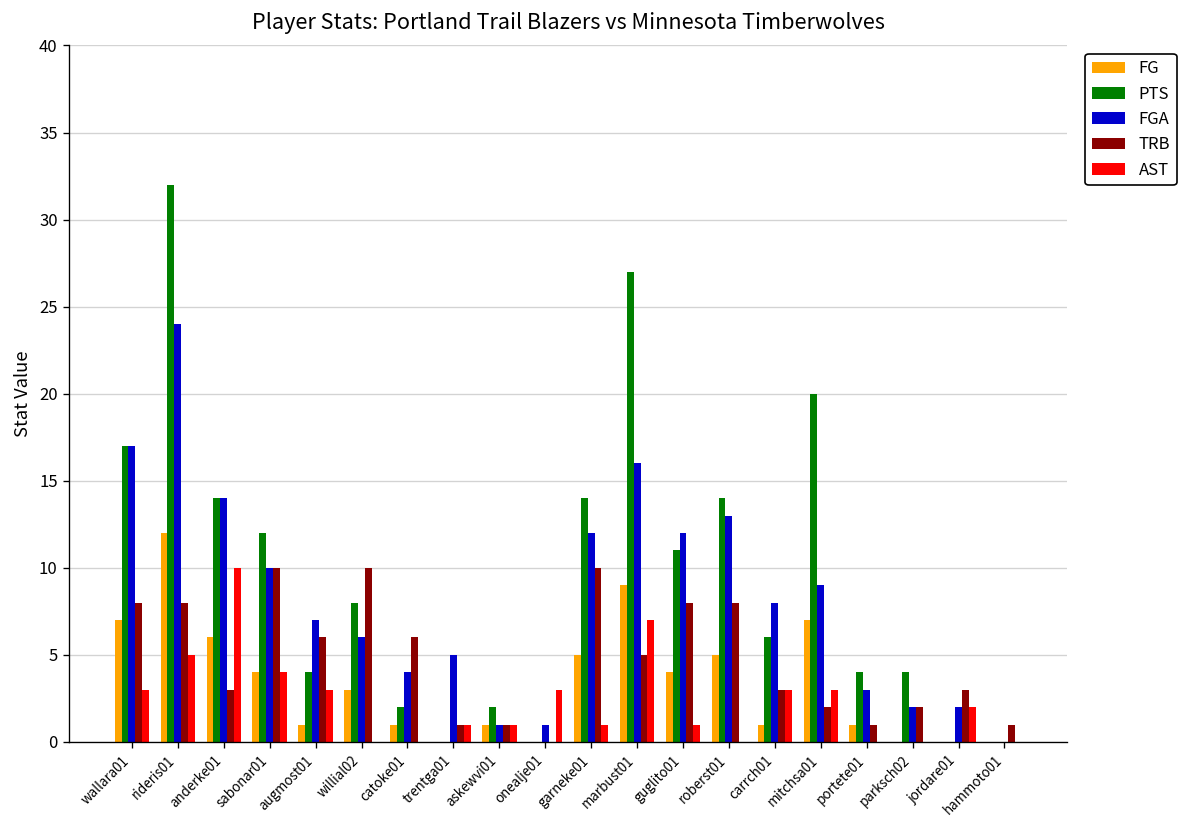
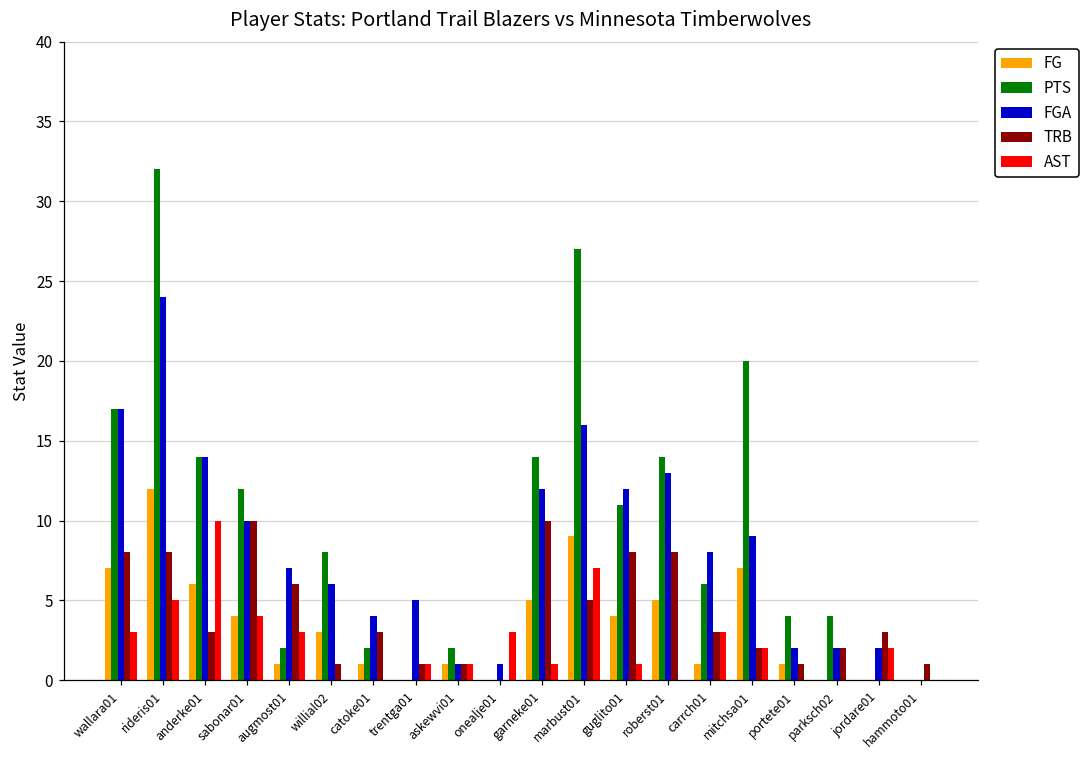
  {
    "FG": {
      "wallara01": 7,
      "rideris01": 12,
      "anderke01": 6,
      "sabonar01": 4,
      "augmost01": 1,
      "willial02": 3,
      "catoke01": 1,
      "trentga01": 0,
      "askewvi01": 1,
      "onealje01": 0,
      "garneke01": 5,
      "marbust01": 9,
      "guglito01": 4,
      "roberst01": 5,
      "carrch01": 1,
      "mitchsa01": 7,
      "portete01": 1,
      "parksch02": 0,
      "jordare01": 0,
      "hammoto01": 0
    },
    "PTS": {
      "wallara01": 17,
      "rideris01": 32,
      "anderke01": 14,
      "sabonar01": 12,
-     "augmost01": 4,
+     "augmost01": 2,
      "willial02": 8,
      "catoke01": 2,
      "trentga01": 0,
      "askewvi01": 2,
      "onealje01": 0,
      "garneke01": 14,
      "marbust01": 27,
      "guglito01": 11,
      "roberst01": 14,
      "carrch01": 6,
      "mitchsa01": 20,
      "portete01": 4,
      "parksch02": 4,
      "jordare01": 0,
      "hammoto01": 0
    },
    "FGA": {
      "wallara01": 17,
      "rideris01": 24,
      "anderke01": 14,
      "sabonar01": 10,
      "augmost01": 7,
      "willial02": 6,
      "catoke01": 4,
      "trentga01": 5,
      "askewvi01": 1,
      "onealje01": 1,
      "garneke01": 12,
      "marbust01": 16,
      "guglito01": 12,
      "roberst01": 13,
      "carrch01": 8,
      "mitchsa01": 9,
-     "portete01": 3,
+     "portete01": 2,
      "parksch02": 2,
      "jordare01": 2,
      "hammoto01": 0
    },
    "TRB": {
      "wallara01": 8,
      "rideris01": 8,
      "anderke01": 3,
      "sabonar01": 10,
      "augmost01": 6,
-     "willial02": 10,
-     "catoke01": 6,
+     "willial02": 1,
+     "catoke01": 3,
      "trentga01": 1,
      "askewvi01": 1,
      "onealje01": 0,
      "garneke01": 10,
      "marbust01": 5,
      "guglito01": 8,
      "roberst01": 8,
      "carrch01": 3,
      "mitchsa01": 2,
      "portete01": 1,
      "parksch02": 2,
      "jordare01": 3,
      "hammoto01": 1
    },
    "AST": {
      "wallara01": 3,
      "rideris01": 5,
      "anderke01": 10,
      "sabonar01": 4,
      "augmost01": 3,
      "willial02": 0,
      "catoke01": 0,
      "trentga01": 1,
      "askewvi01": 1,
      "onealje01": 3,
      "garneke01": 1,
      "marbust01": 7,
      "guglito01": 1,
      "roberst01": 0,
      "carrch01": 3,
-     "mitchsa01": 3,
+     "mitchsa01": 2,
      "portete01": 0,
      "parksch02": 0,
      "jordare01": 2,
      "hammoto01": 0
    }
  }
